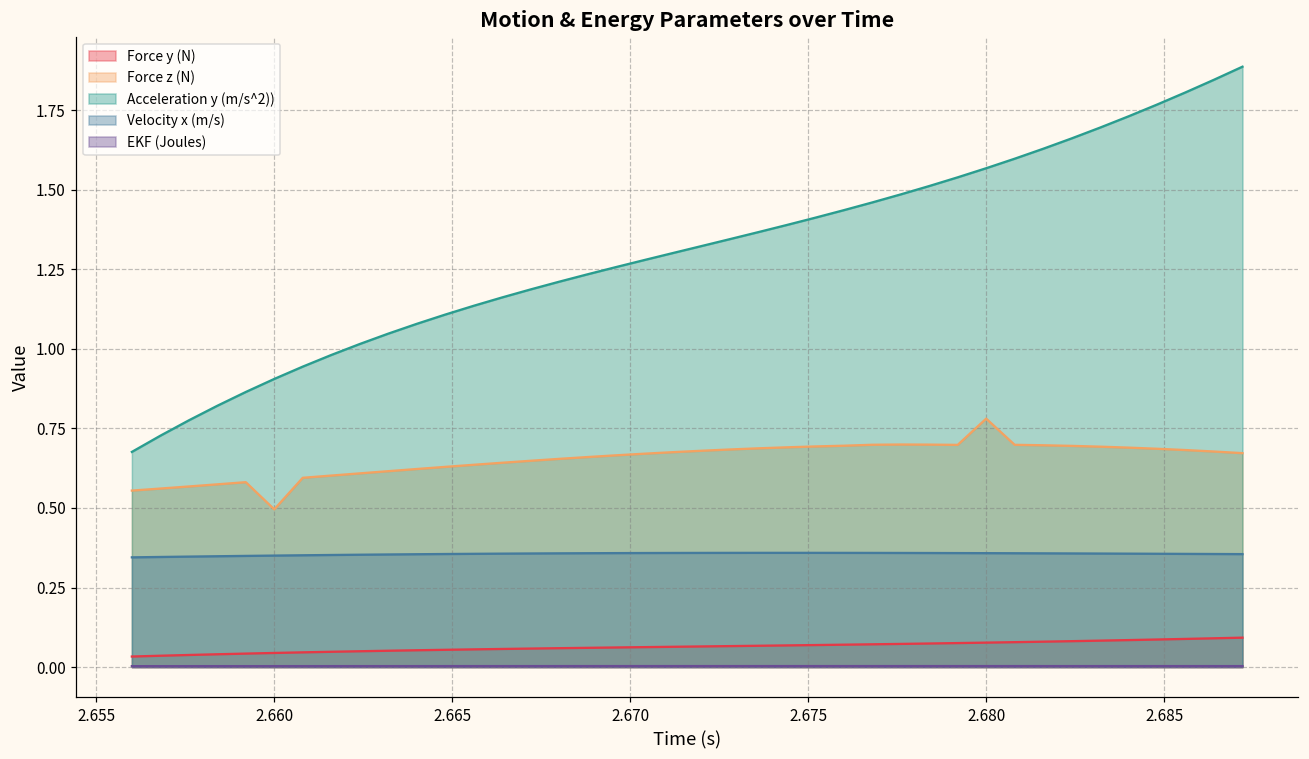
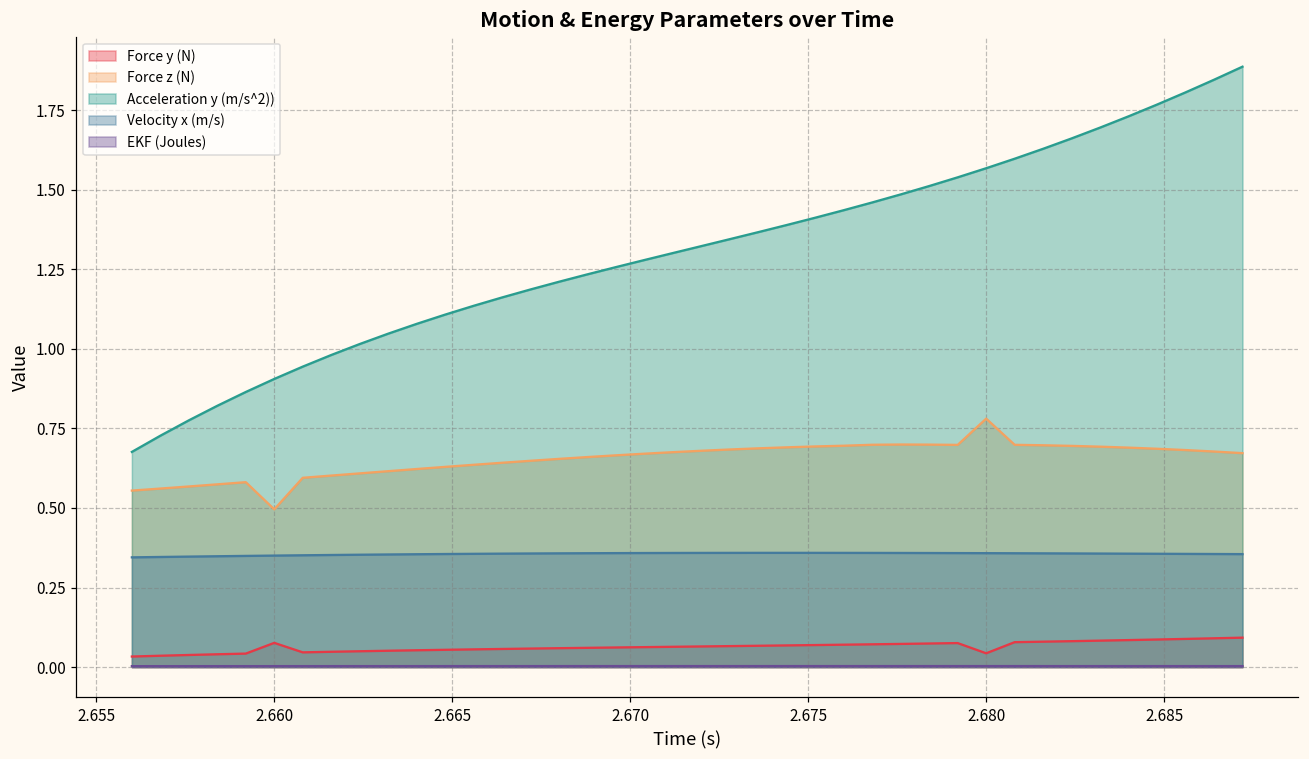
  {
    "Force y (N)": {
-     "2.660": 0.04,
-     "2.680": 0.08
+     "2.660": 0.08,
+     "2.680": 0.04
    },
    "Force z (N)": {
      "2.660": 0.50,
      "2.680": 0.78
    }
  }
